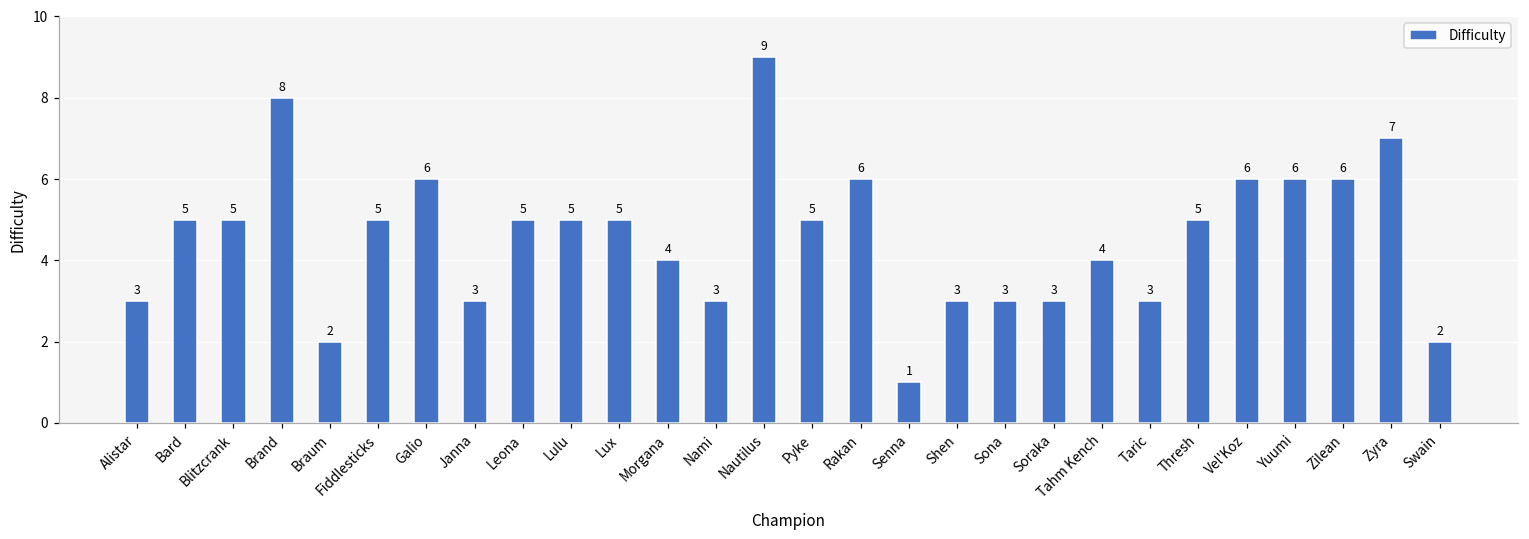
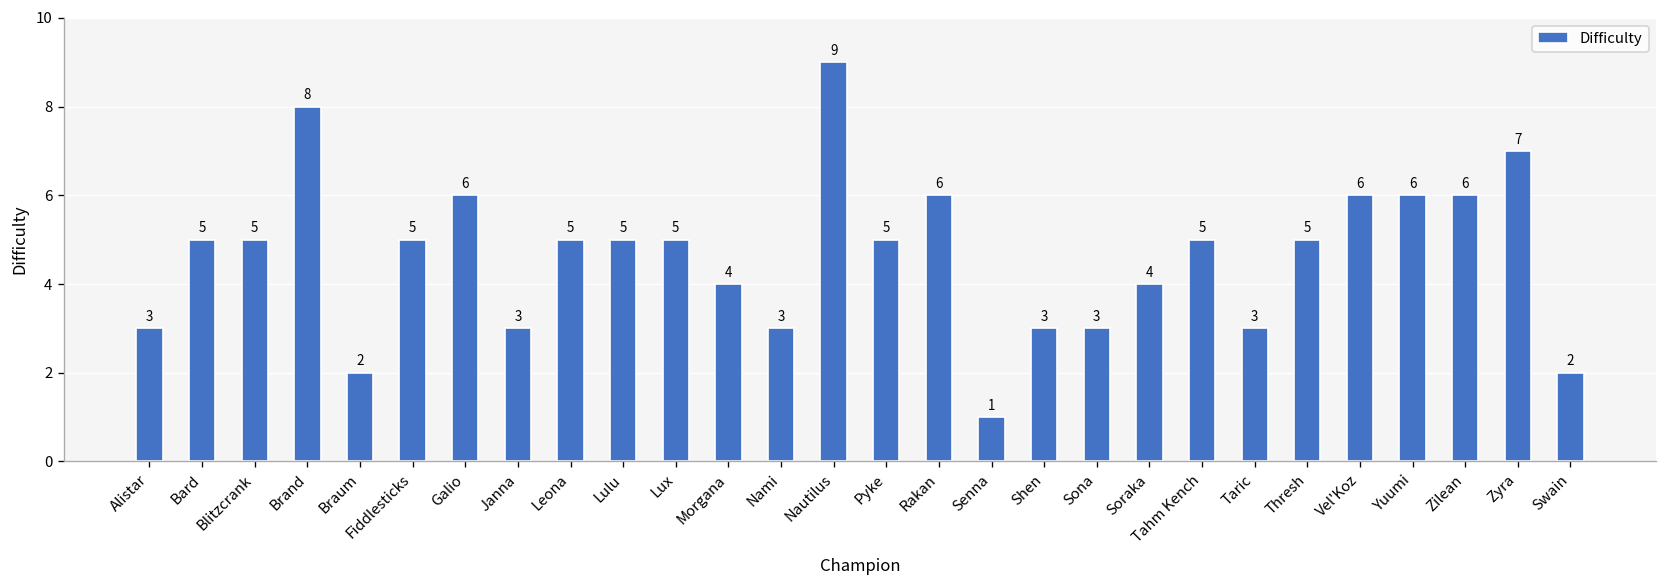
  {
    "Alistar": 3,
    "Bard": 5,
    "Blitzcrank": 5,
    "Brand": 8,
    "Braum": 2,
    "Fiddlesticks": 5,
    "Galio": 6,
    "Janna": 3,
    "Leona": 5,
    "Lulu": 5,
    "Lux": 5,
    "Morgana": 4,
    "Nami": 3,
    "Nautilus": 9,
    "Pyke": 5,
    "Rakan": 6,
    "Senna": 1,
    "Shen": 3,
    "Sona": 3,
-   "Soraka": 3,
-   "Tahm Kench": 4,
+   "Soraka": 4,
+   "Tahm Kench": 5,
    "Taric": 3,
    "Thresh": 5,
    "Vel'Koz": 6,
    "Yuumi": 6,
    "Zilean": 6,
    "Zyra": 7,
    "Swain": 2
  }
